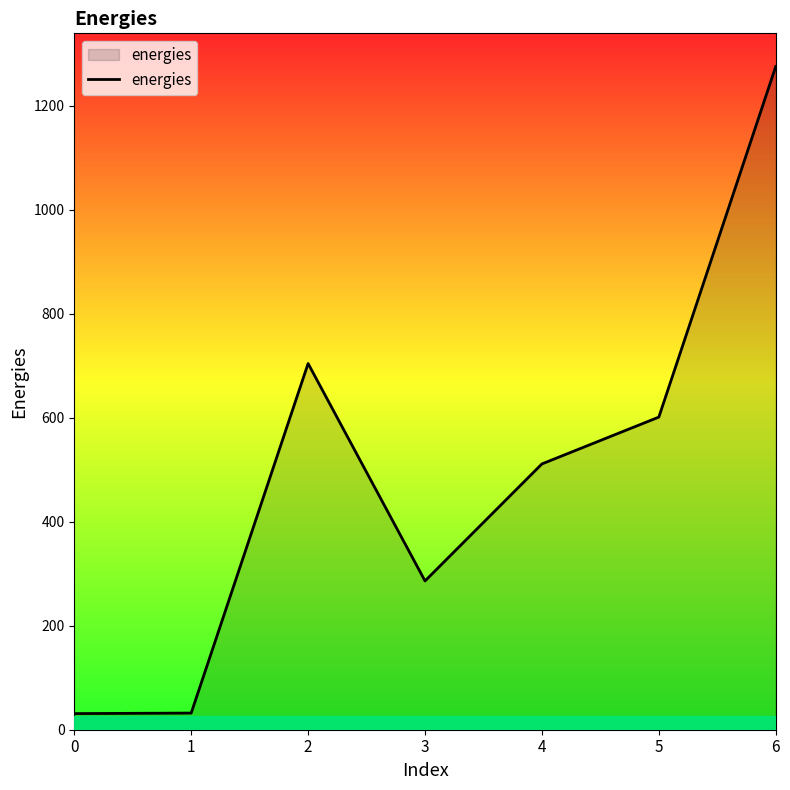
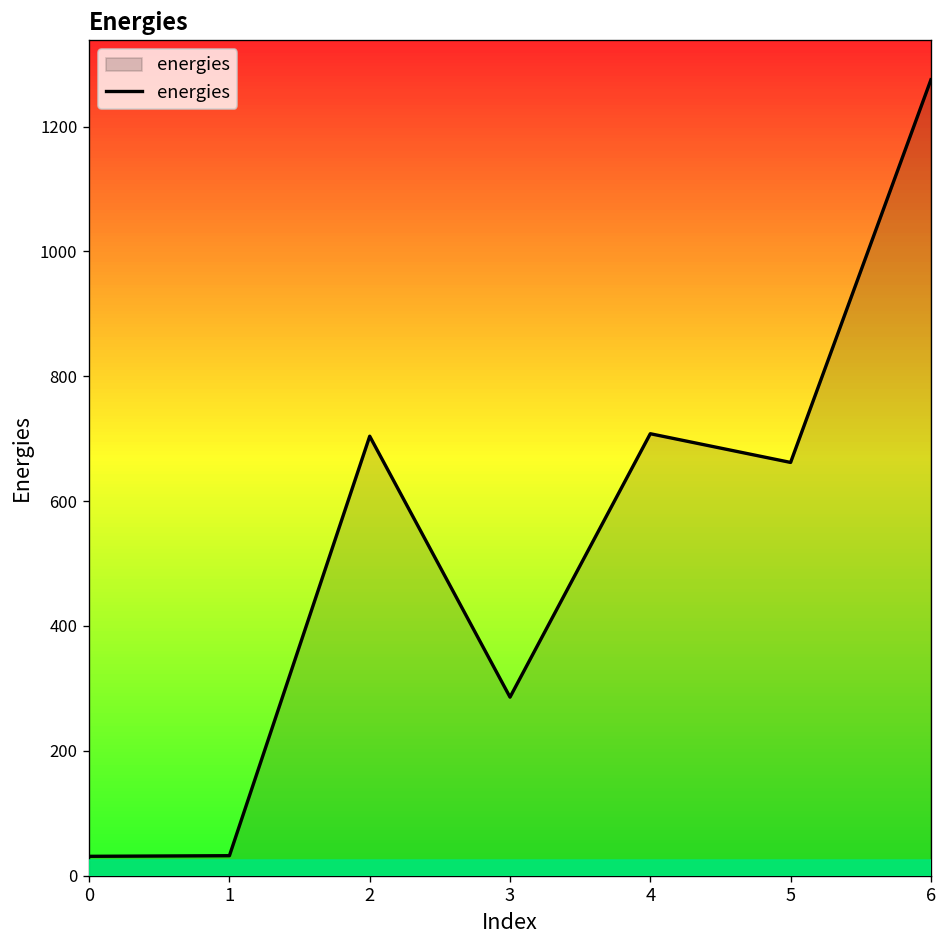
  {
    "0": 30,
    "1": 30,
    "2": 700,
    "3": 290,
-   "4": 510,
-   "5": 600,
+   "4": 710,
+   "5": 660,
    "6": 1280
  }
